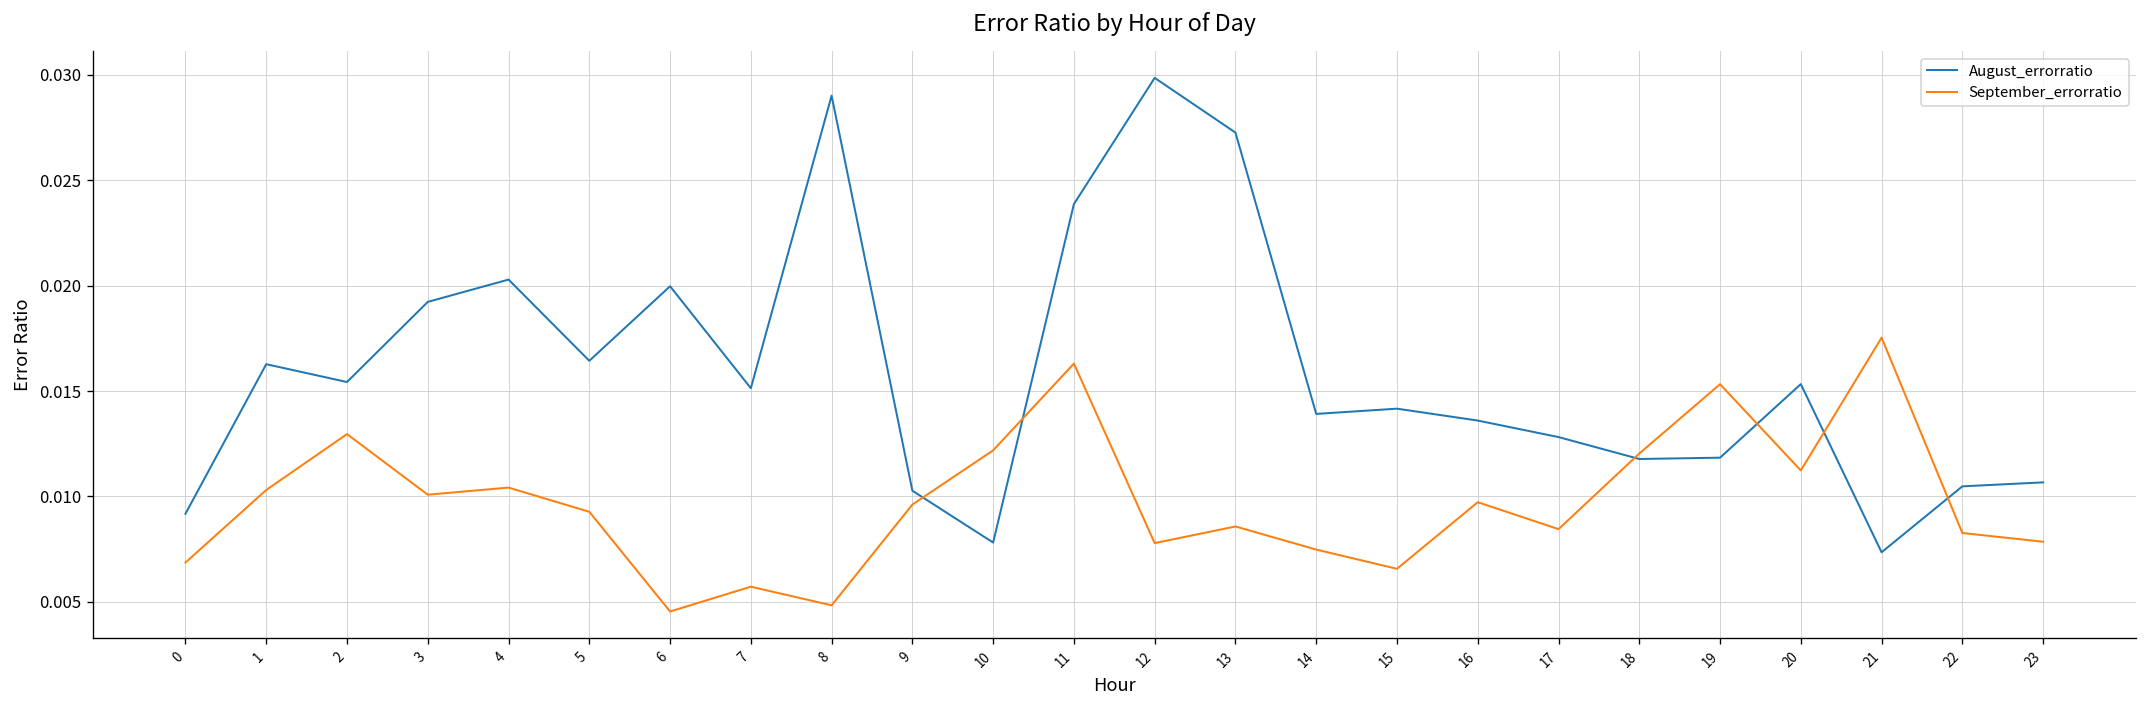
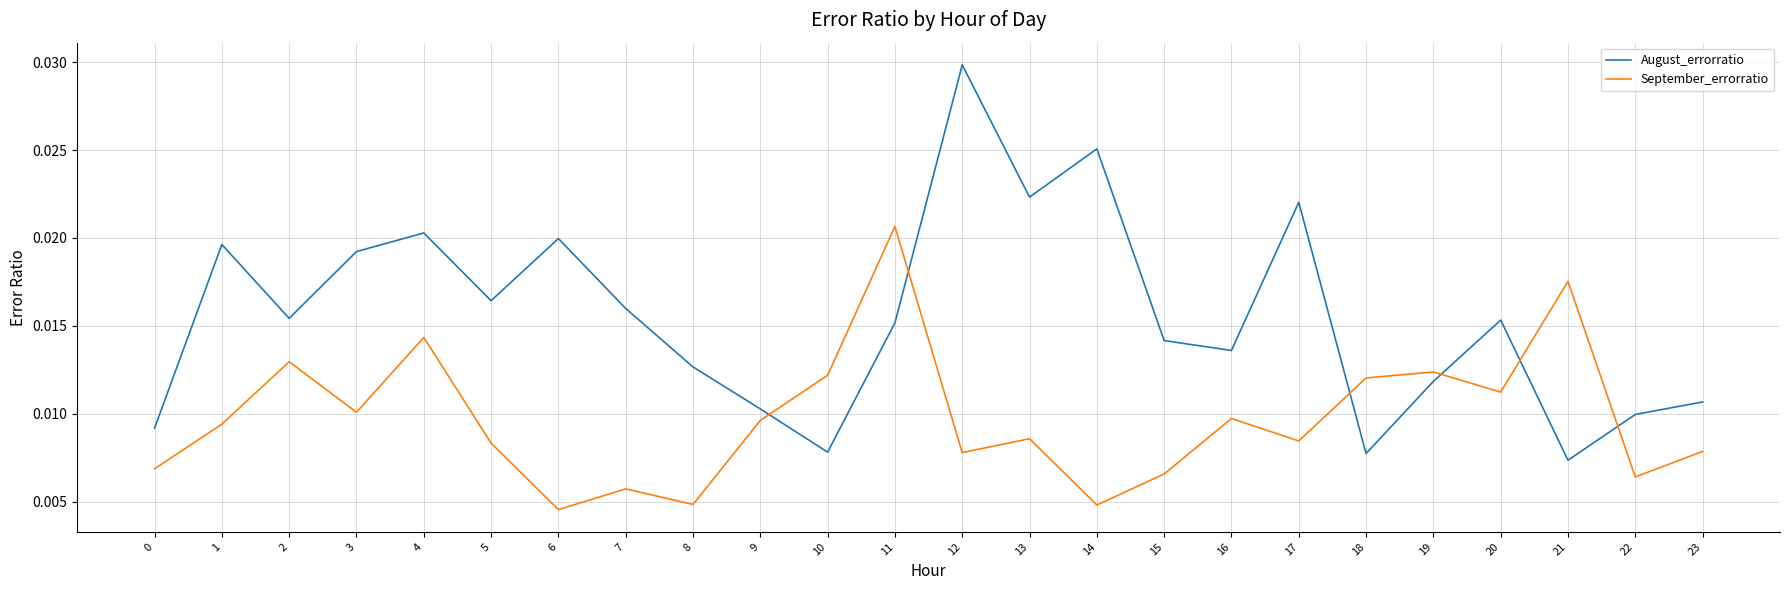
  {
    "August_errorratio": {
      "0": 0.0092,
-     "1": 0.0163,
+     "1": 0.0196,
      "2": 0.0154,
      "3": 0.0192,
      "4": 0.0203,
      "5": 0.0164,
      "6": 0.0200,
-     "7": 0.0151,
-     "8": 0.0290,
+     "7": 0.0160,
+     "8": 0.0127,
      "9": 0.0103,
      "10": 0.0078,
-     "11": 0.0239,
+     "11": 0.0152,
      "12": 0.0298,
-     "13": 0.0273,
-     "14": 0.0139,
+     "13": 0.0223,
+     "14": 0.0251,
      "15": 0.0142,
      "16": 0.0136,
-     "17": 0.0128,
-     "18": 0.0118,
+     "17": 0.0220,
+     "18": 0.0077,
      "19": 0.0118,
      "20": 0.0153,
      "21": 0.0074,
-     "22": 0.0105,
+     "22": 0.0100,
      "23": 0.0107
    },
    "September_errorratio": {
      "0": 0.0069,
-     "1": 0.0103,
+     "1": 0.0094,
      "2": 0.0130,
      "3": 0.0101,
-     "4": 0.0104,
-     "5": 0.0093,
+     "4": 0.0143,
+     "5": 0.0083,
      "6": 0.0045,
      "7": 0.0057,
      "8": 0.0048,
      "9": 0.0096,
      "10": 0.0122,
-     "11": 0.0163,
+     "11": 0.0207,
      "12": 0.0078,
      "13": 0.0086,
-     "14": 0.0075,
+     "14": 0.0048,
      "15": 0.0066,
      "16": 0.0097,
      "17": 0.0085,
      "18": 0.0120,
-     "19": 0.0153,
+     "19": 0.0124,
      "20": 0.0112,
      "21": 0.0175,
-     "22": 0.0083,
+     "22": 0.0064,
      "23": 0.0079
    }
  }
